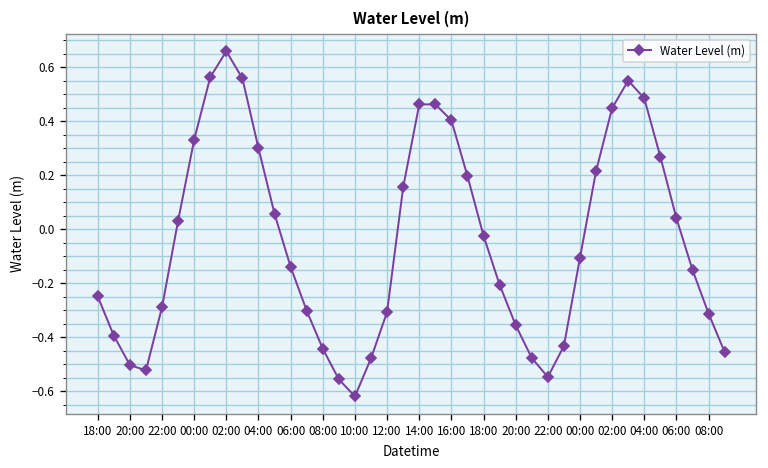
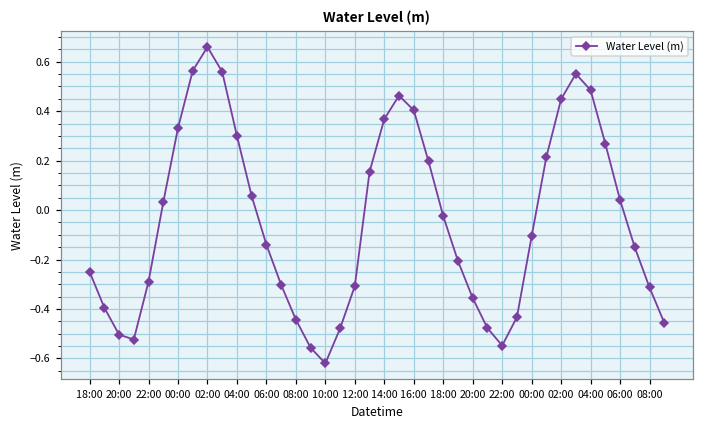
  {
    "10:00": -0.62,
    "12:00": -0.31,
-   "14:00": 0.46,
+   "14:00": 0.37,
    "16:00": 0.40
  }
